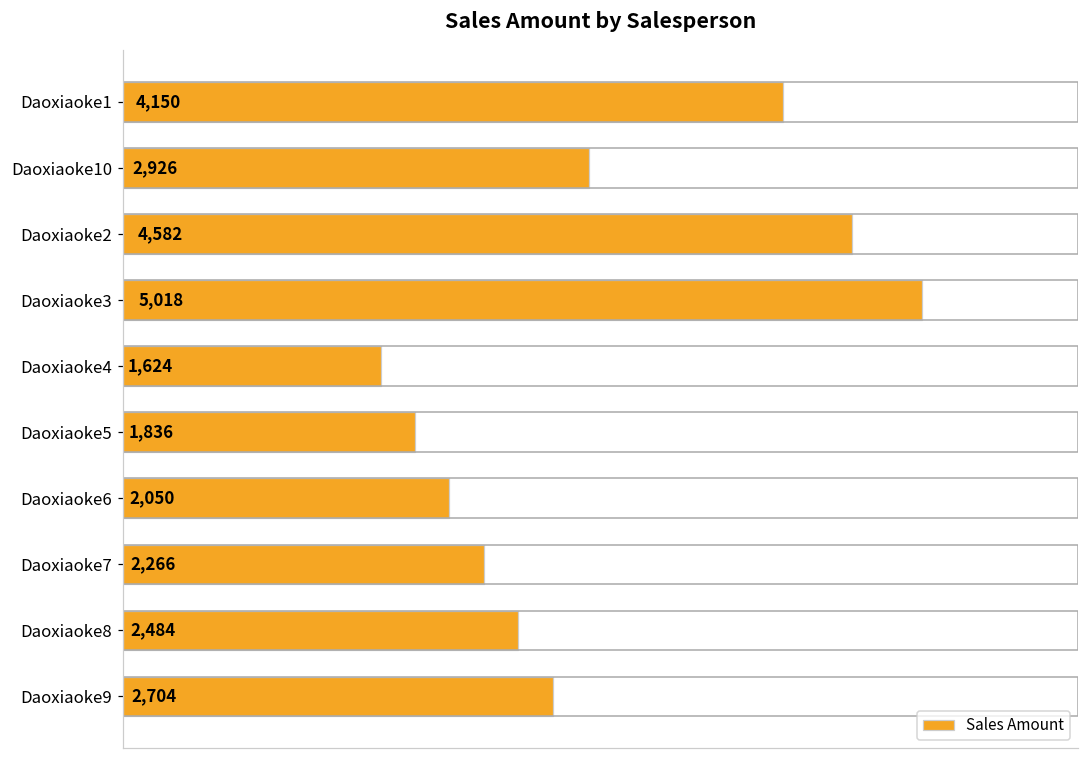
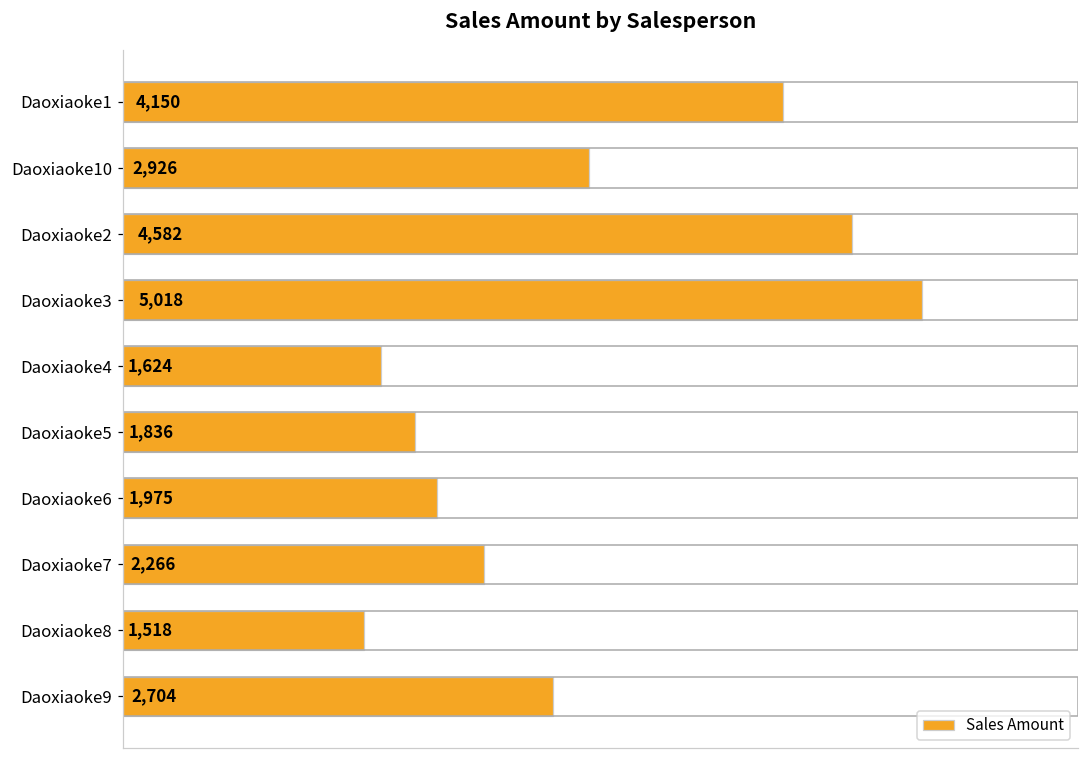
  {
    "Daoxiaoke1": "4,150",
    "Daoxiaoke10": "2,926",
    "Daoxiaoke2": "4,582",
    "Daoxiaoke3": "5,018",
    "Daoxiaoke4": "1,624",
    "Daoxiaoke5": "1,836",
-   "Daoxiaoke6": "2,050",
+   "Daoxiaoke6": "1,975",
    "Daoxiaoke7": "2,266",
-   "Daoxiaoke8": "2,484",
+   "Daoxiaoke8": "1,518",
    "Daoxiaoke9": "2,704"
  }
